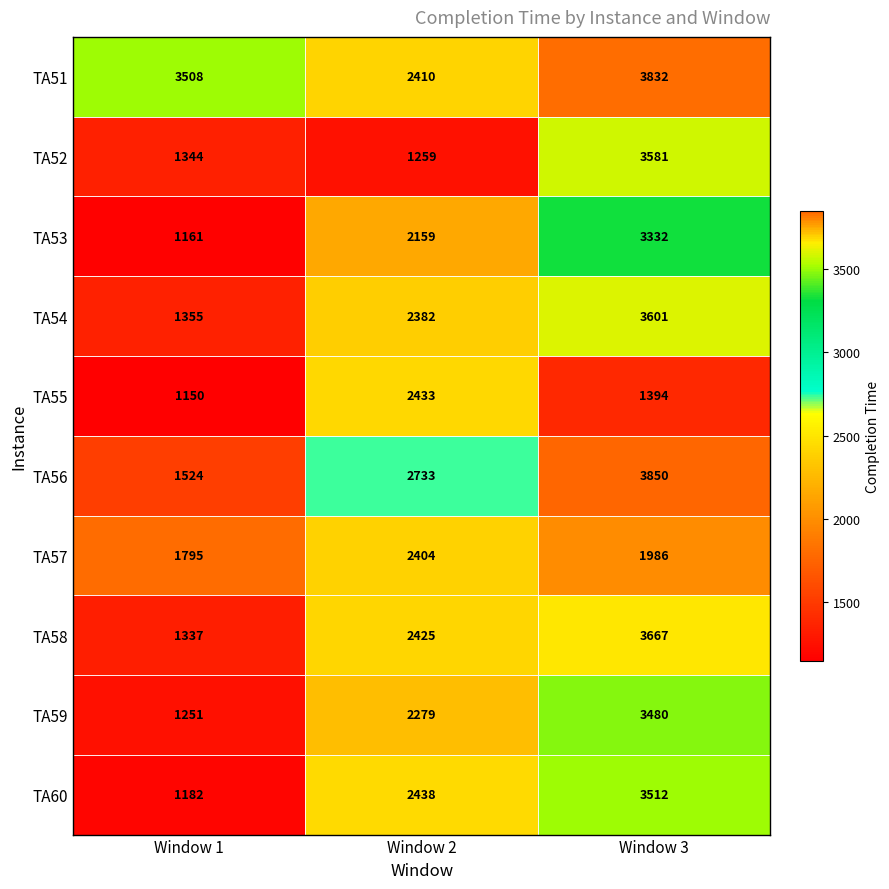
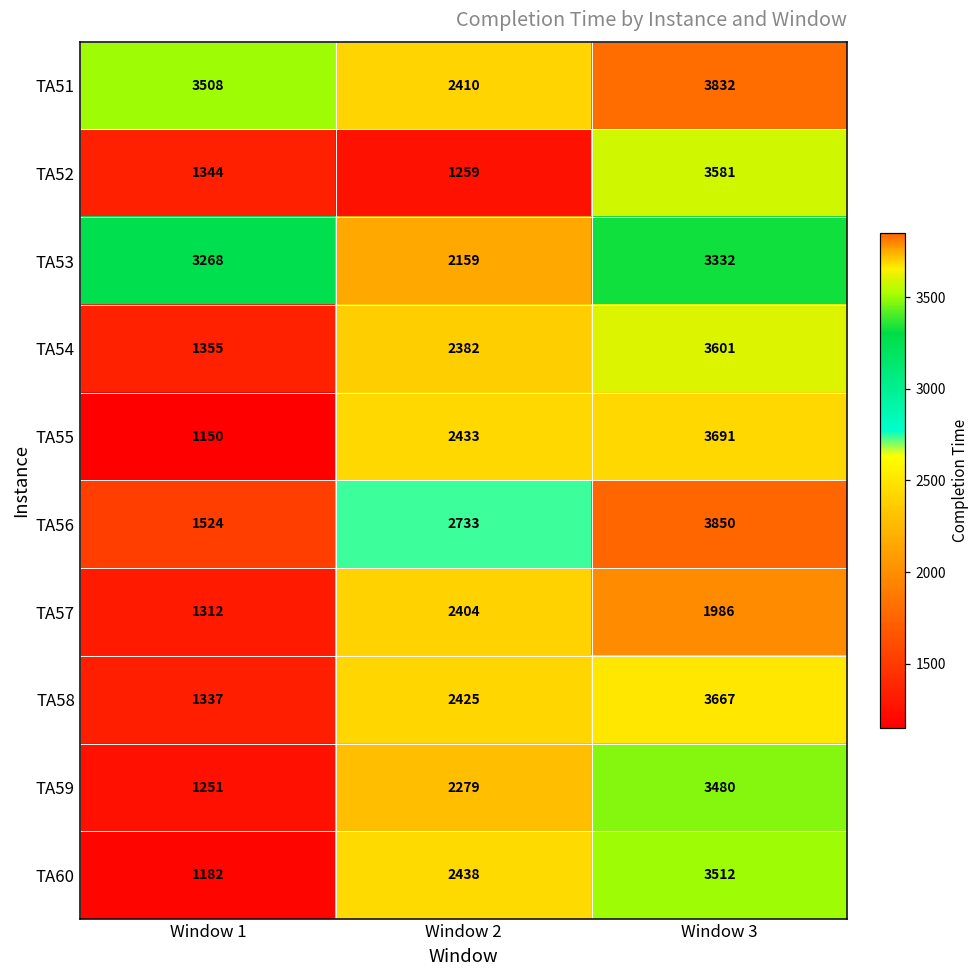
  {
    "TA51": {
      "Window 1": 3508,
      "Window 2": 2410,
      "Window 3": 3832
    },
    "TA52": {
      "Window 1": 1344,
      "Window 2": 1259,
      "Window 3": 3581
    },
    "TA53": {
-     "Window 1": 1161,
+     "Window 1": 3268,
      "Window 2": 2159,
      "Window 3": 3332
    },
    "TA54": {
      "Window 1": 1355,
      "Window 2": 2382,
      "Window 3": 3601
    },
    "TA55": {
      "Window 1": 1150,
      "Window 2": 2433,
-     "Window 3": 1394
+     "Window 3": 3691
    },
    "TA56": {
      "Window 1": 1524,
      "Window 2": 2733,
      "Window 3": 3850
    },
    "TA57": {
-     "Window 1": 1795,
+     "Window 1": 1312,
      "Window 2": 2404,
      "Window 3": 1986
    },
    "TA58": {
      "Window 1": 1337,
      "Window 2": 2425,
      "Window 3": 3667
    },
    "TA59": {
      "Window 1": 1251,
      "Window 2": 2279,
      "Window 3": 3480
    },
    "TA60": {
      "Window 1": 1182,
      "Window 2": 2438,
      "Window 3": 3512
    }
  }
